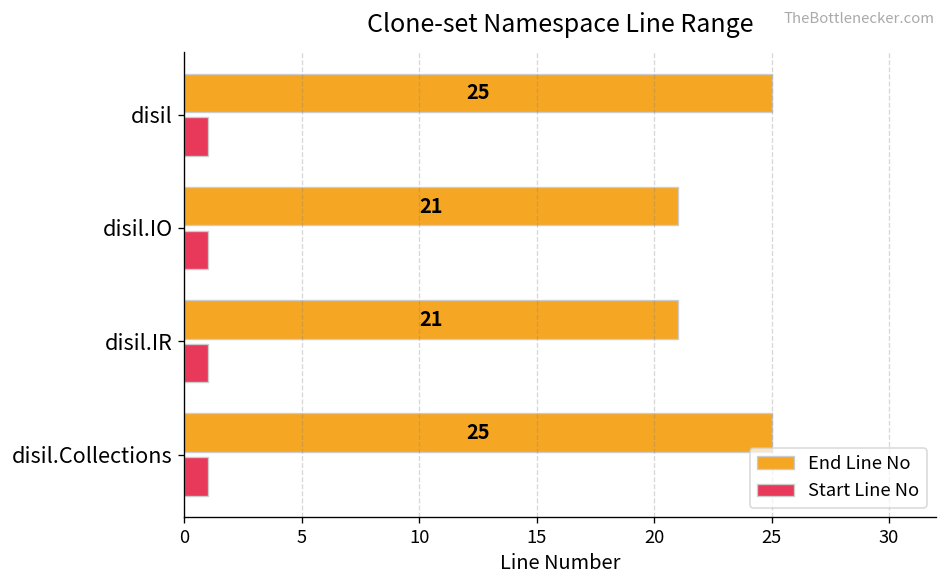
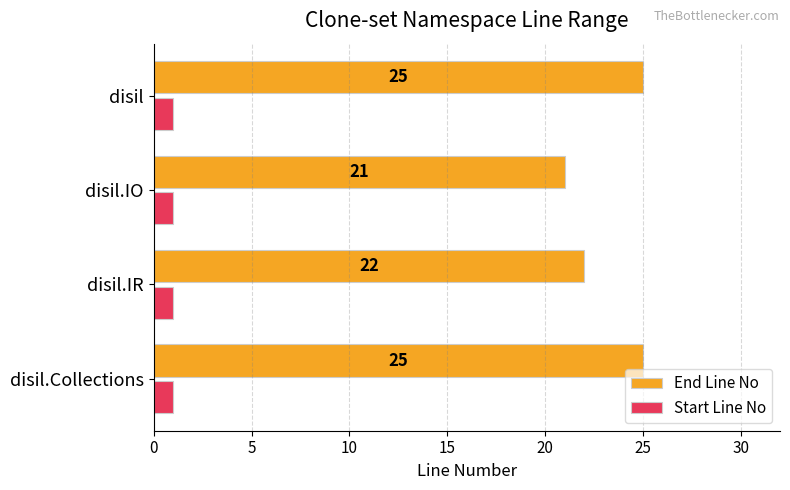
  {
    "End Line No": {
      "disil": 25,
      "disil.IO": 21,
-     "disil.IR": 21,
+     "disil.IR": 22,
      "disil.Collections": 25
    },
    "Start Line No": {
      "disil": 1.0,
      "disil.IO": 1.0,
      "disil.IR": 1.0,
      "disil.Collections": 1.0
    }
  }
